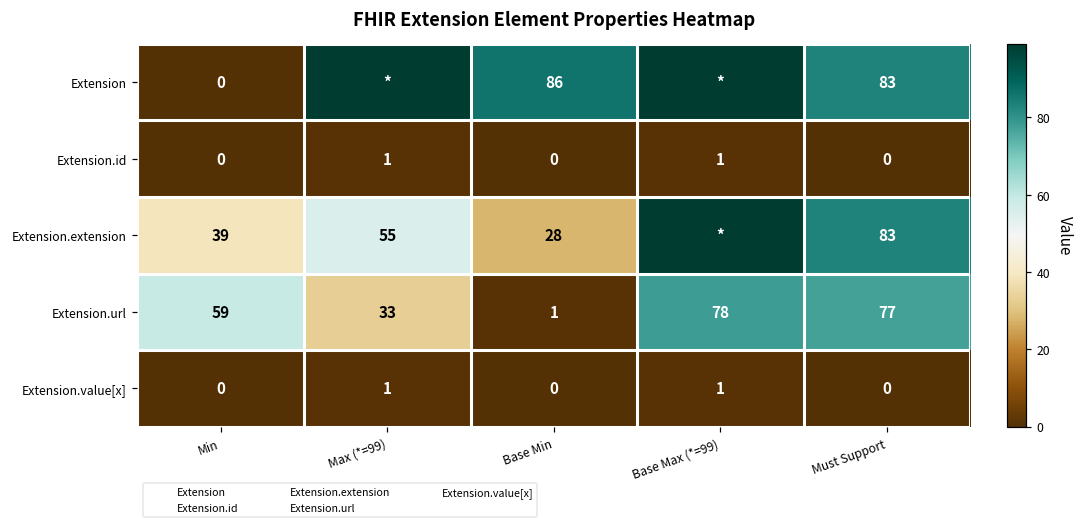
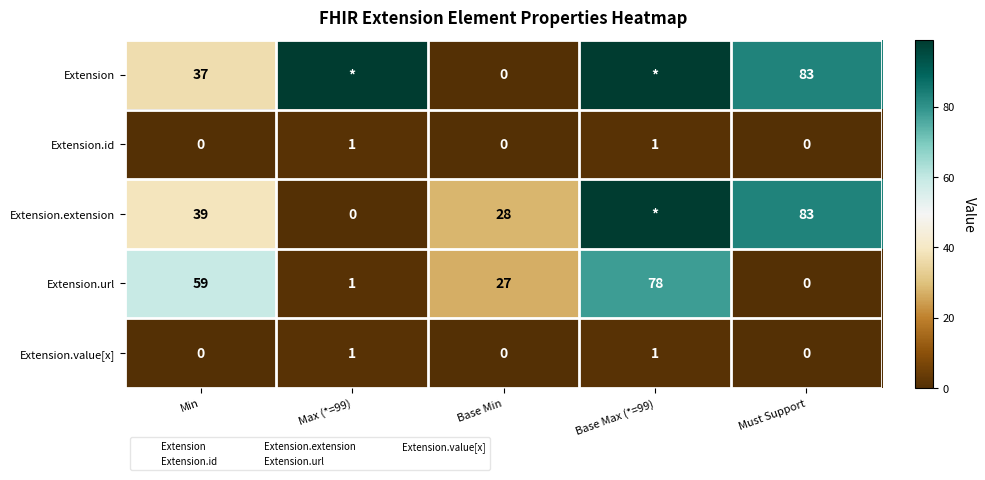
  {
    "Extension": {
-     "Min": 0,
-     "Base Min": 86,
+     "Min": 37,
+     "Base Min": 0,
      "Must Support": 83
    },
    "Extension.id": {
      "Min": 0,
      "Max (*=99)": 1,
      "Base Min": 0,
      "Base Max (*=99)": 1,
      "Must Support": 0
    },
    "Extension.extension": {
      "Min": 39,
-     "Max (*=99)": 55,
+     "Max (*=99)": 0,
      "Base Min": 28,
      "Must Support": 83
    },
    "Extension.url": {
      "Min": 59,
-     "Max (*=99)": 33,
-     "Base Min": 1,
+     "Max (*=99)": 1,
+     "Base Min": 27,
      "Base Max (*=99)": 78,
-     "Must Support": 77
+     "Must Support": 0
    },
    "Extension.value[x]": {
      "Min": 0,
      "Max (*=99)": 1,
      "Base Min": 0,
      "Base Max (*=99)": 1,
      "Must Support": 0
    }
  }
